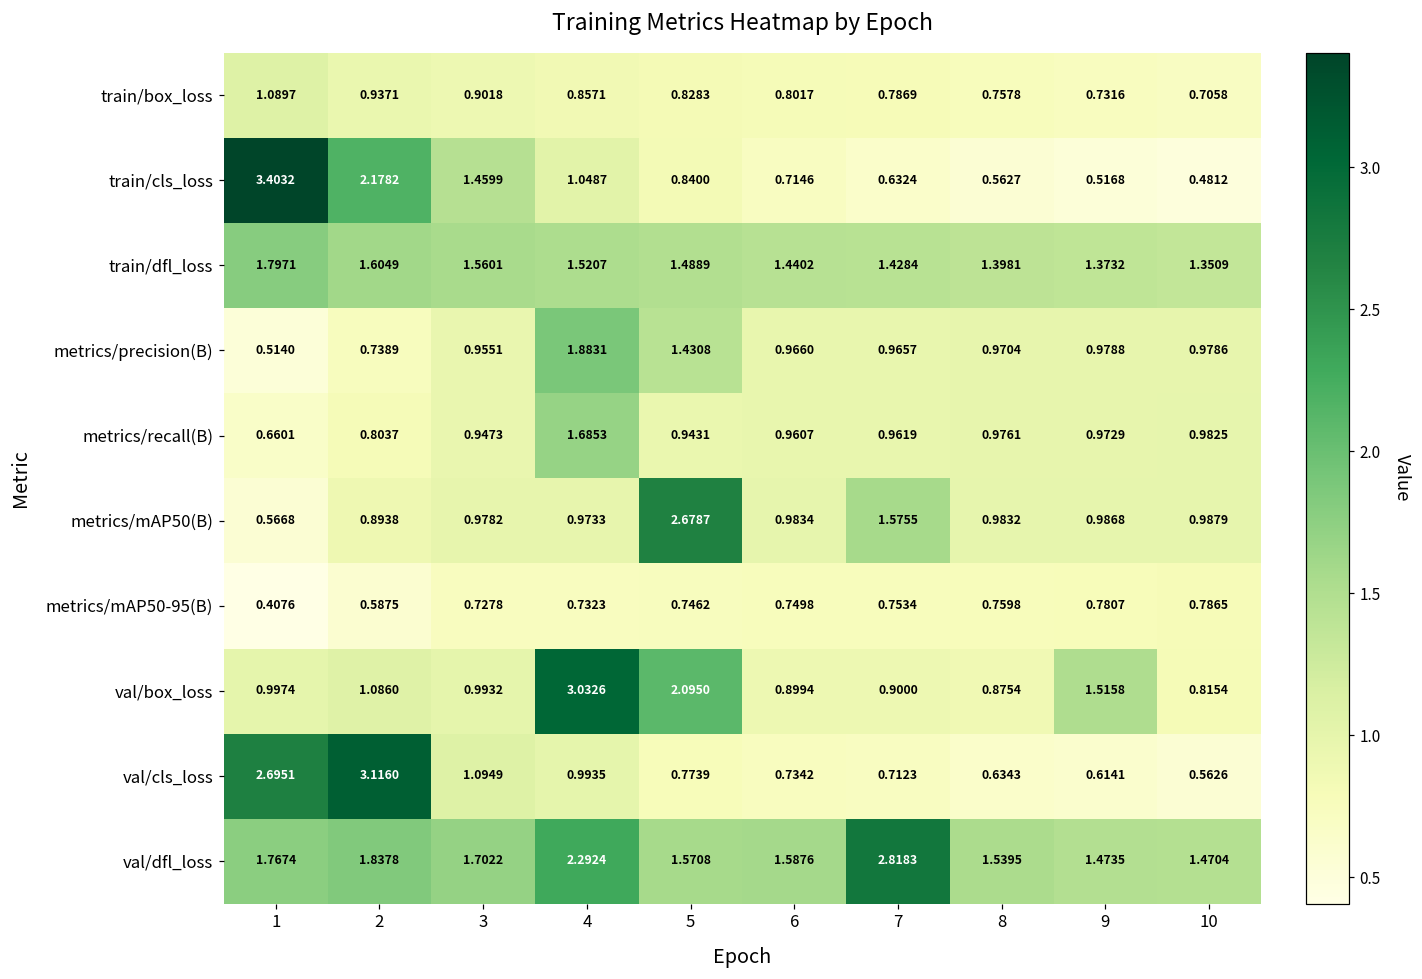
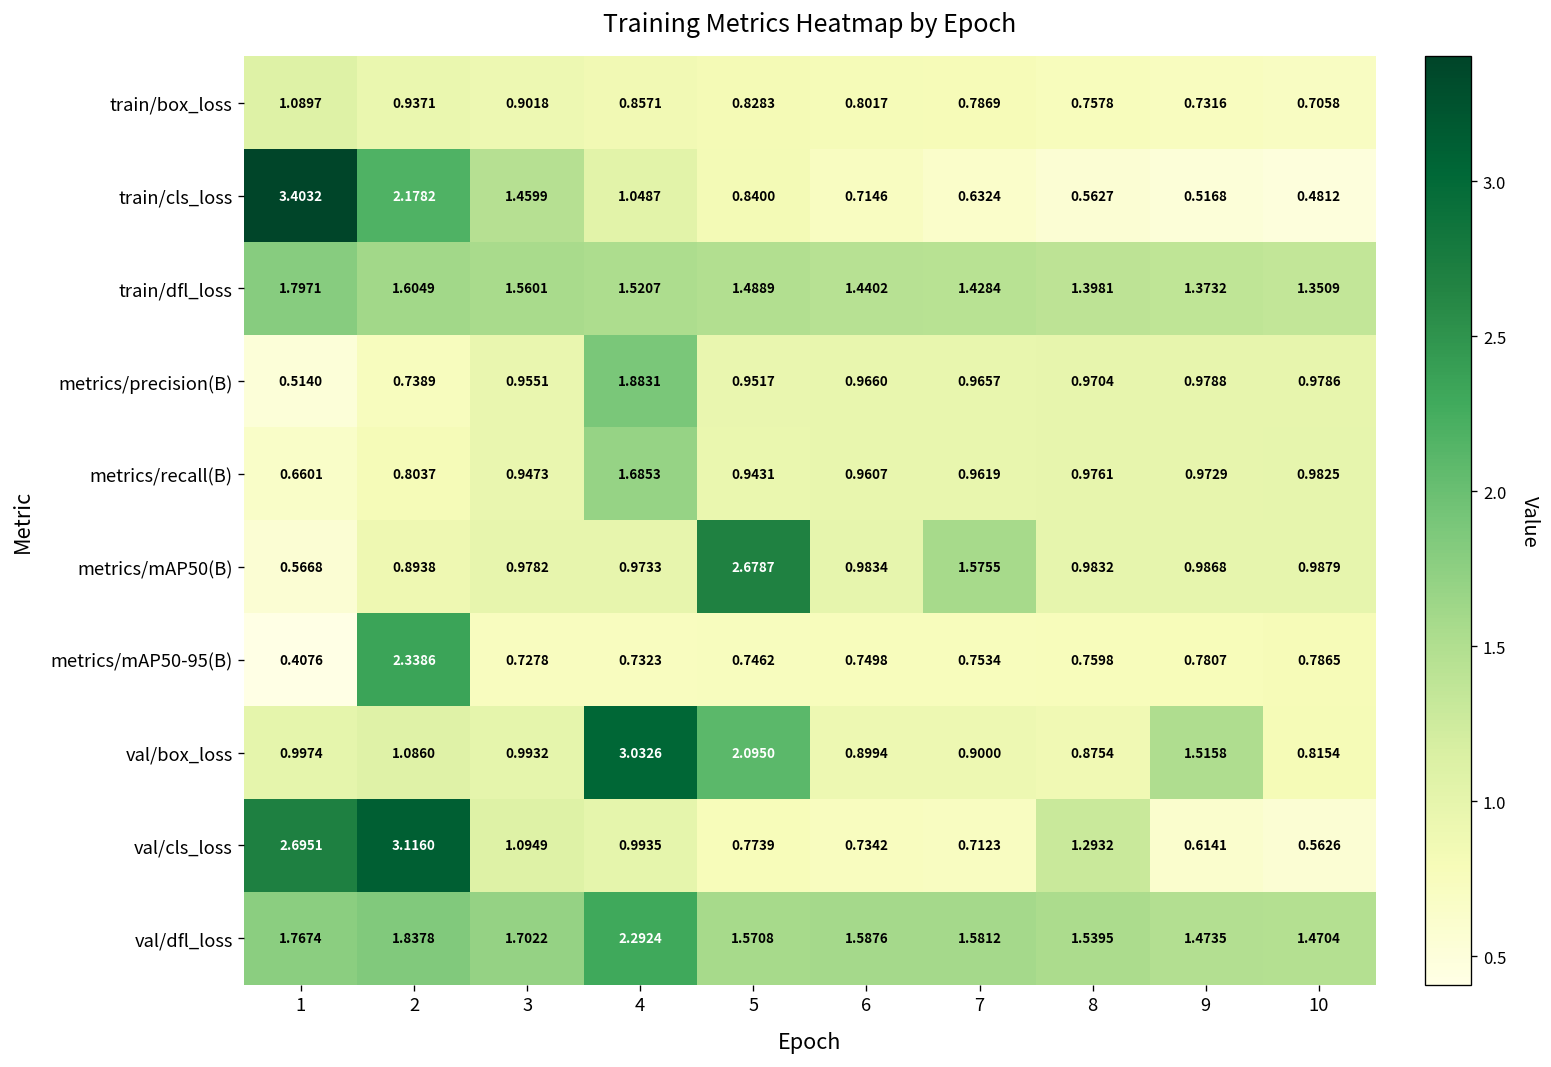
  {
    "train/box_loss": {
      "1": 1.0897,
      "2": 0.9371,
      "3": 0.9018,
      "4": 0.8571,
      "5": 0.8283,
      "6": 0.8017,
      "7": 0.7869,
      "8": 0.7578,
      "9": 0.7316,
      "10": 0.7058
    },
    "train/cls_loss": {
      "1": 3.4032,
      "2": 2.1782,
      "3": 1.4599,
      "4": 1.0487,
      "5": 0.8400,
      "6": 0.7146,
      "7": 0.6324,
      "8": 0.5627,
      "9": 0.5168,
      "10": 0.4812
    },
    "train/dfl_loss": {
      "1": 1.7971,
      "2": 1.6049,
      "3": 1.5601,
      "4": 1.5207,
      "5": 1.4889,
      "6": 1.4402,
      "7": 1.4284,
      "8": 1.3981,
      "9": 1.3732,
      "10": 1.3509
    },
    "metrics/precision(B)": {
      "1": 0.5140,
      "2": 0.7389,
      "3": 0.9551,
      "4": 1.8831,
-     "5": 1.4308,
+     "5": 0.9517,
      "6": 0.9660,
      "7": 0.9657,
      "8": 0.9704,
      "9": 0.9788,
      "10": 0.9786
    },
    "metrics/recall(B)": {
      "1": 0.6601,
      "2": 0.8037,
      "3": 0.9473,
      "4": 1.6853,
      "5": 0.9431,
      "6": 0.9607,
      "7": 0.9619,
      "8": 0.9761,
      "9": 0.9729,
      "10": 0.9825
    },
    "metrics/mAP50(B)": {
      "1": 0.5668,
      "2": 0.8938,
      "3": 0.9782,
      "4": 0.9733,
      "5": 2.6787,
      "6": 0.9834,
      "7": 1.5755,
      "8": 0.9832,
      "9": 0.9868,
      "10": 0.9879
    },
    "metrics/mAP50-95(B)": {
      "1": 0.4076,
-     "2": 0.5875,
+     "2": 2.3386,
      "3": 0.7278,
      "4": 0.7323,
      "5": 0.7462,
      "6": 0.7498,
      "7": 0.7534,
      "8": 0.7598,
      "9": 0.7807,
      "10": 0.7865
    },
    "val/box_loss": {
      "1": 0.9974,
      "2": 1.0860,
      "3": 0.9932,
      "4": 3.0326,
      "5": 2.0950,
      "6": 0.8994,
      "7": 0.9000,
      "8": 0.8754,
      "9": 1.5158,
      "10": 0.8154
    },
    "val/cls_loss": {
      "1": 2.6951,
      "2": 3.1160,
      "3": 1.0949,
      "4": 0.9935,
      "5": 0.7739,
      "6": 0.7342,
      "7": 0.7123,
-     "8": 0.6343,
+     "8": 1.2932,
      "9": 0.6141,
      "10": 0.5626
    },
    "val/dfl_loss": {
      "1": 1.7674,
      "2": 1.8378,
      "3": 1.7022,
      "4": 2.2924,
      "5": 1.5708,
      "6": 1.5876,
-     "7": 2.8183,
+     "7": 1.5812,
      "8": 1.5395,
      "9": 1.4735,
      "10": 1.4704
    }
  }
